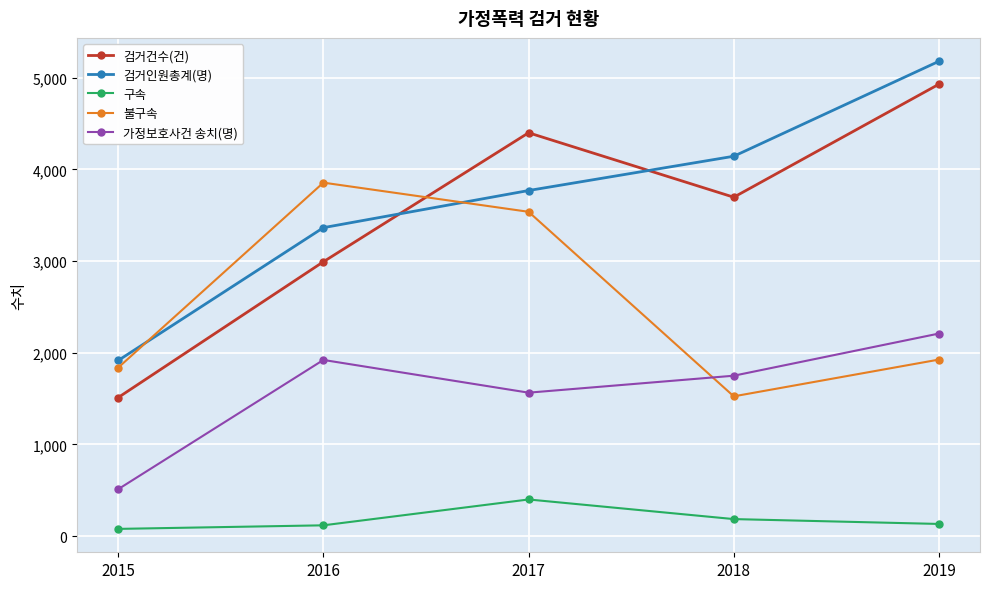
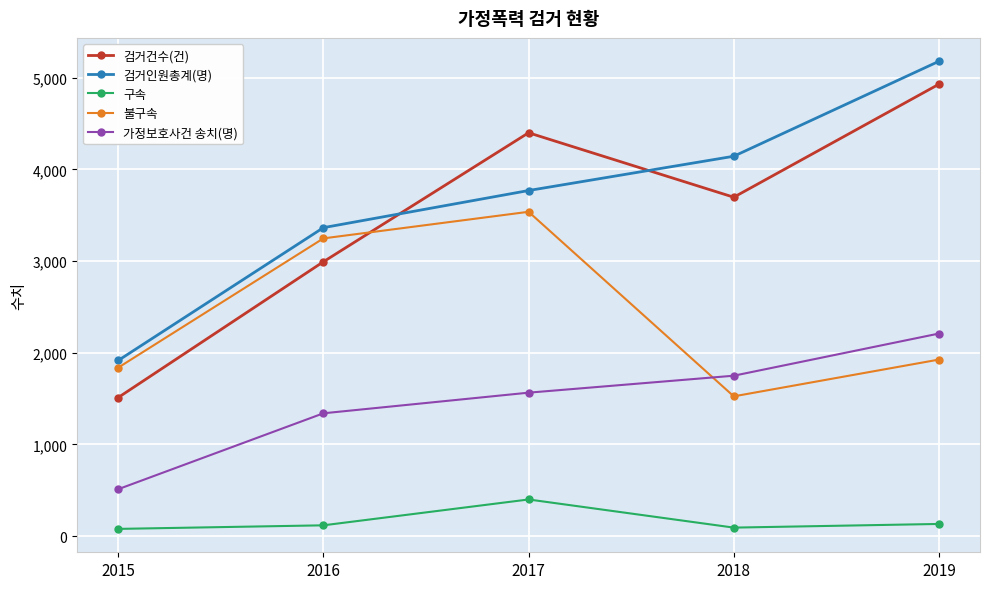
  {
    "검거건수(건)": {
      "2015": "1,500",
      "2016": "3,000",
      "2017": "4,400",
      "2018": "3,700",
      "2019": "4,900"
    },
    "검거인원총계(명)": {
      "2015": "1,900",
      "2016": "3,400",
      "2017": "3,800",
      "2018": "4,100",
      "2019": "5,200"
    },
    "구속": {
      "2015": "100",
      "2016": "100",
      "2017": "400",
-     "2018": "200",
+     "2018": "100",
      "2019": "100"
    },
    "불구속": {
      "2015": "1,800",
-     "2016": "3,900",
+     "2016": "3,200",
      "2017": "3,500",
      "2018": "1,500",
      "2019": "1,900"
    },
    "가정보호사건 송치(명)": {
      "2015": "500",
-     "2016": "1,900",
+     "2016": "1,300",
      "2017": "1,600",
      "2018": "1,700",
      "2019": "2,200"
    }
  }
